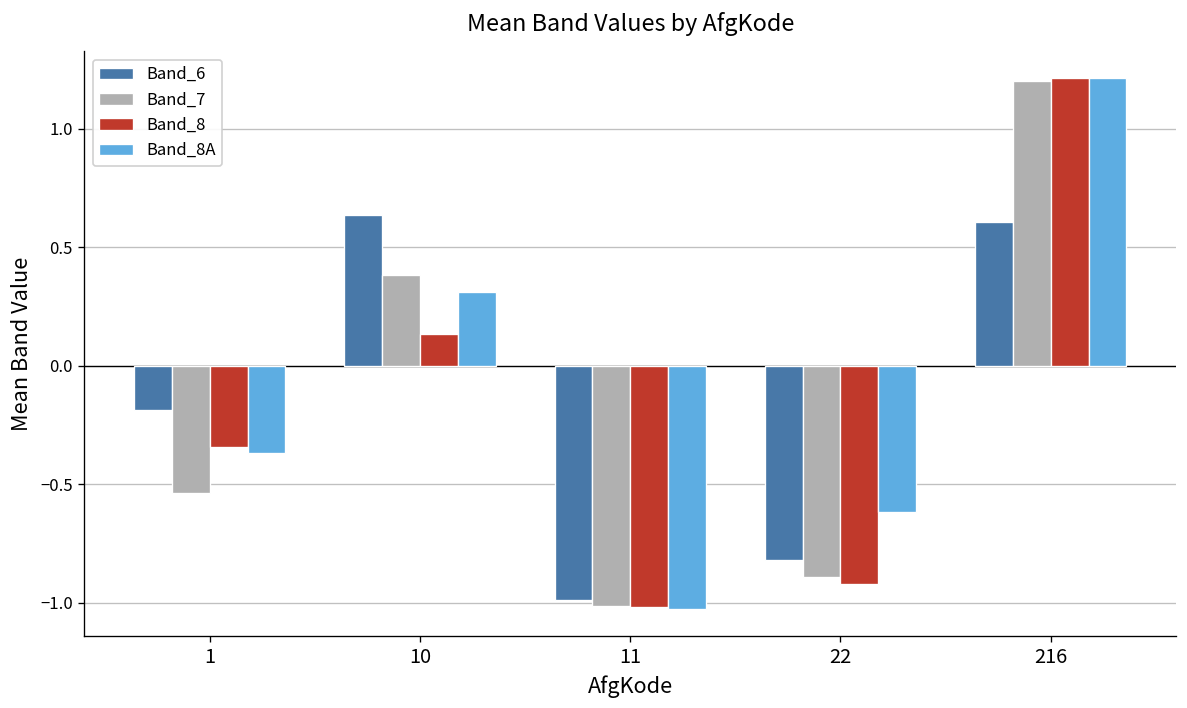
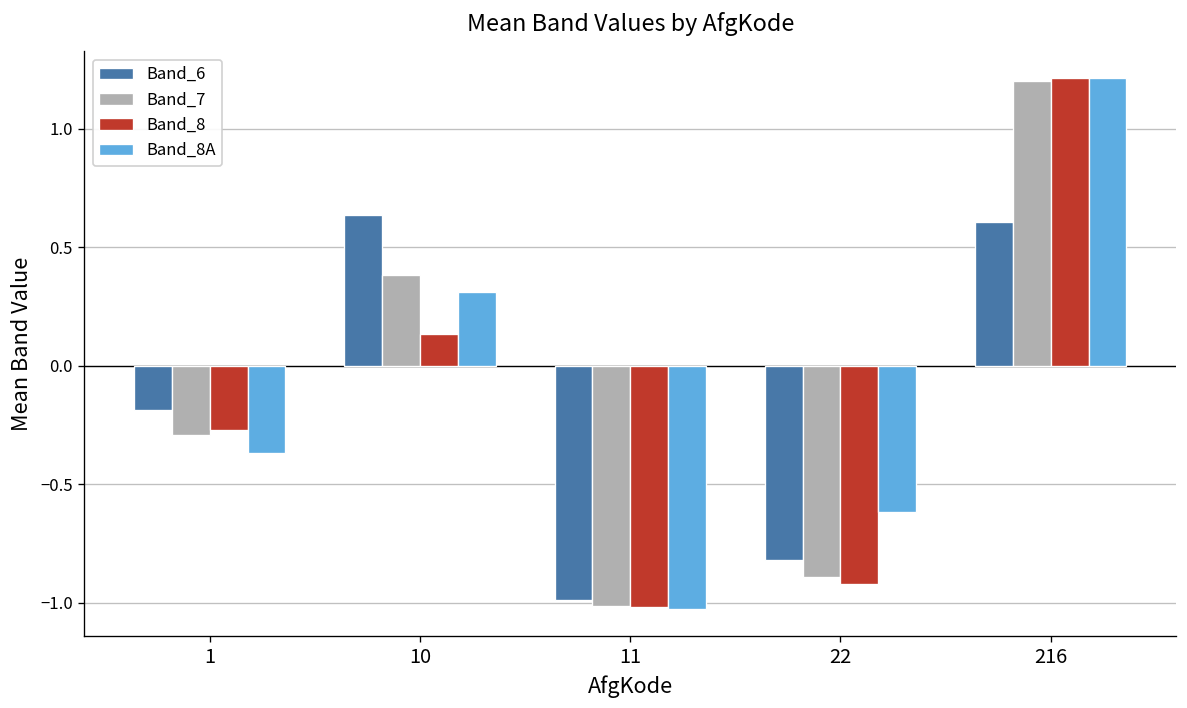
  {
    "Band_6": {
      "1": -0.18,
      "10": 0.64,
      "11": -0.99,
      "22": -0.82,
      "216": 0.61
    },
    "Band_7": {
-     "1": -0.54,
+     "1": -0.29,
      "10": 0.38,
      "11": -1.01,
      "22": -0.89,
      "216": 1.20
    },
    "Band_8": {
-     "1": -0.34,
+     "1": -0.27,
      "10": 0.13,
      "11": -1.02,
      "22": -0.92,
      "216": 1.22
    },
    "Band_8A": {
      "1": -0.37,
      "10": 0.31,
      "11": -1.03,
      "22": -0.62,
      "216": 1.21
    }
  }
